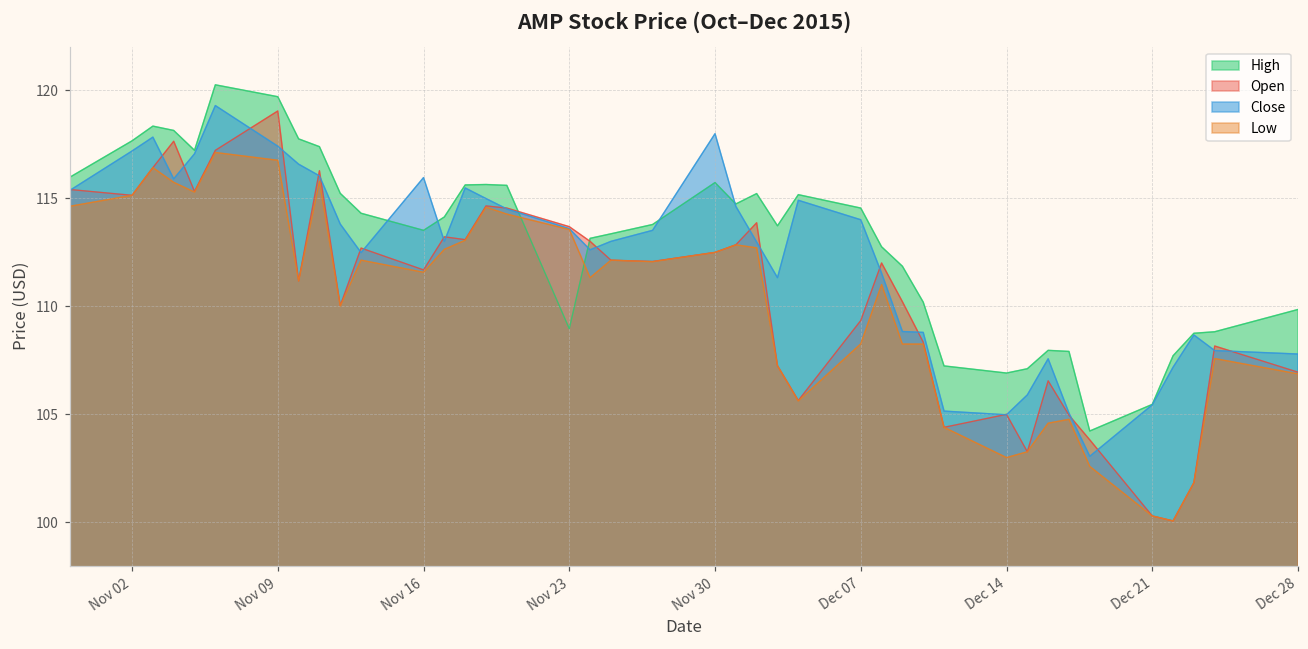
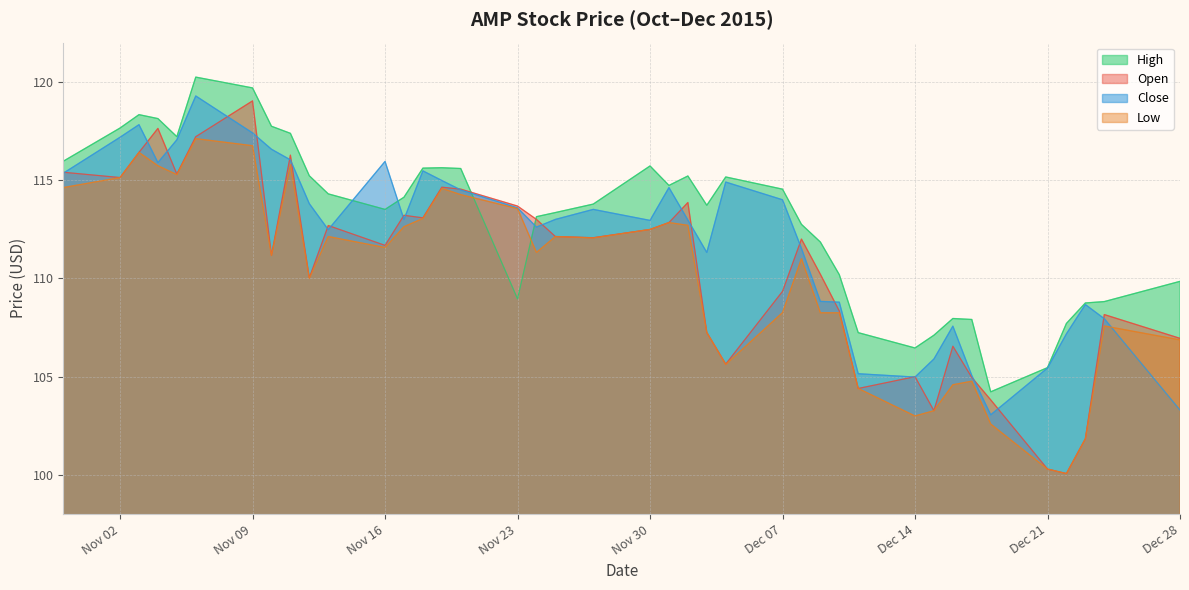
  {
    "High": {
      "Nov 02": 117.7,
      "Nov 09": 119.7,
      "Nov 16": 113.5,
      "Nov 23": 109.0,
      "Nov 30": 115.7,
      "Dec 07": 114.5,
-     "Dec 14": 106.9,
+     "Dec 14": 106.5,
      "Dec 28": 109.9
    },
    "Close": {
      "Nov 02": 117.2,
      "Nov 09": 117.4,
      "Nov 16": 116.0,
-     "Nov 30": 118.0,
+     "Nov 30": 113.0,
      "Dec 07": 114.0,
-     "Dec 28": 107.8
+     "Dec 28": 103.3
    }
  }
